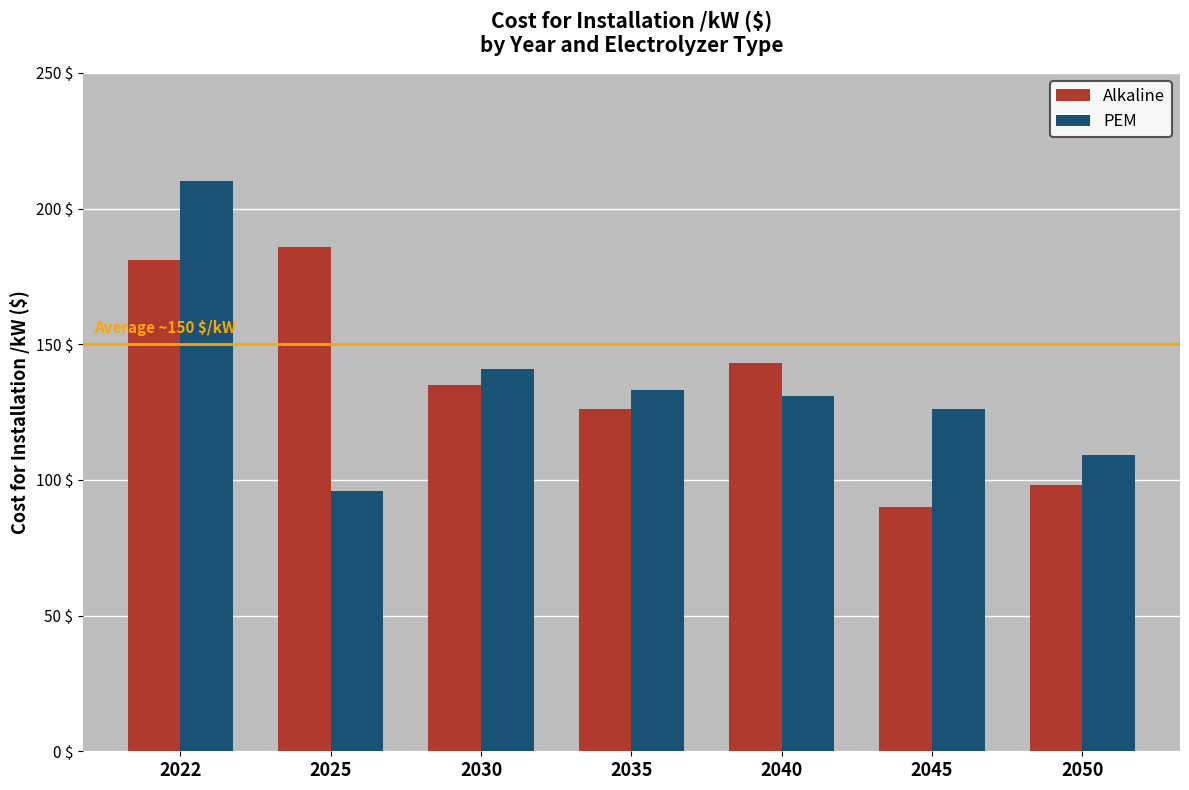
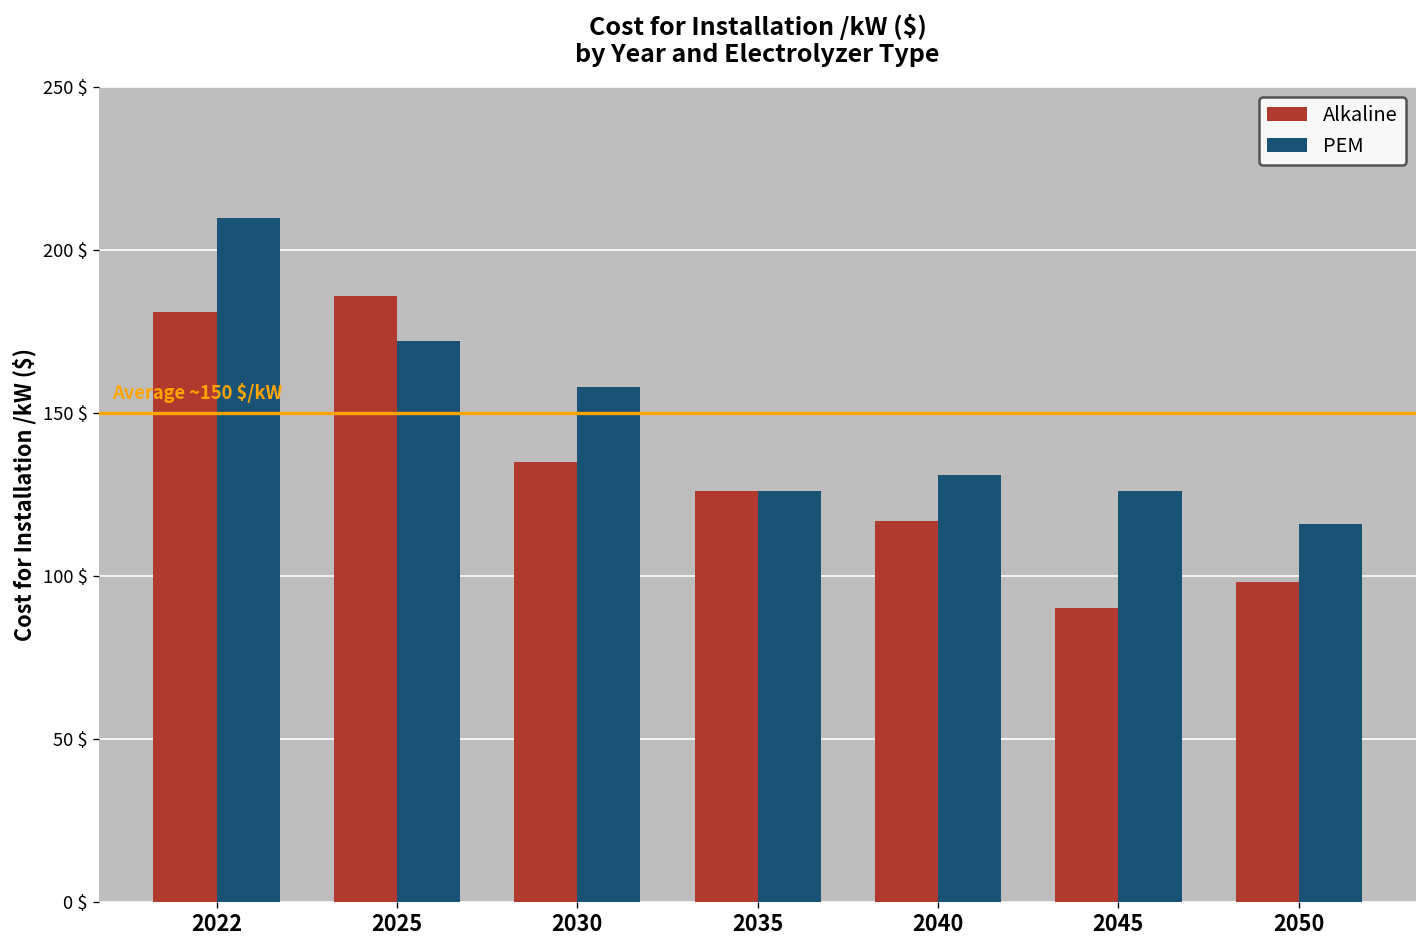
  {
    "Alkaline": {
      "2025": "186 $",
      "2030": "135 $",
      "2035": "126 $",
-     "2040": "143 $",
+     "2040": "117 $",
      "2045": "90 $",
      "2050": "98 $"
    },
    "PEM": {
      "2022": "210 $",
-     "2025": "96 $",
-     "2030": "141 $",
-     "2035": "133 $",
+     "2025": "172 $",
+     "2030": "158 $",
+     "2035": "126 $",
      "2040": "131 $",
      "2045": "126 $",
-     "2050": "109 $"
+     "2050": "116 $"
    }
  }
